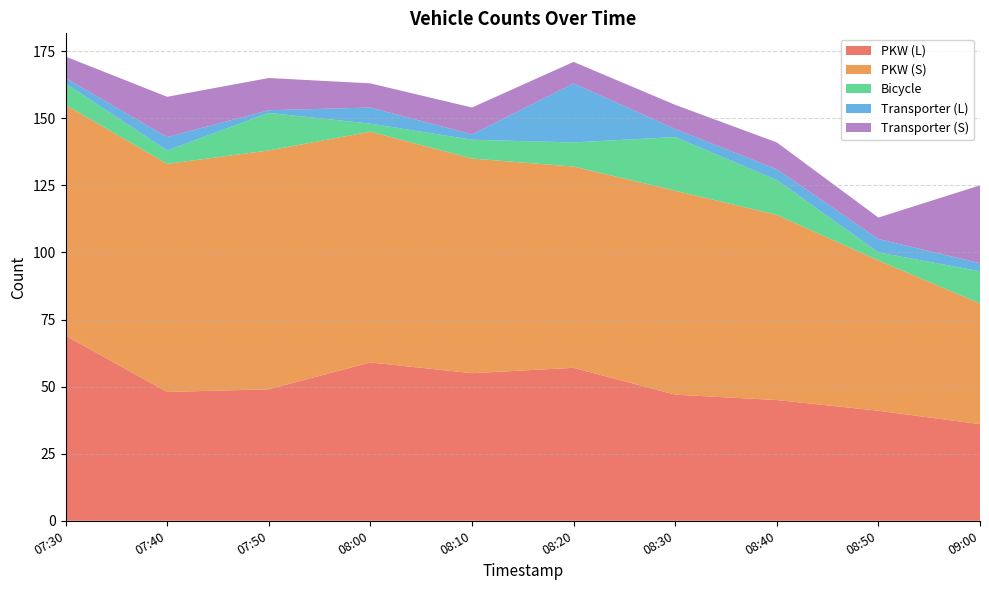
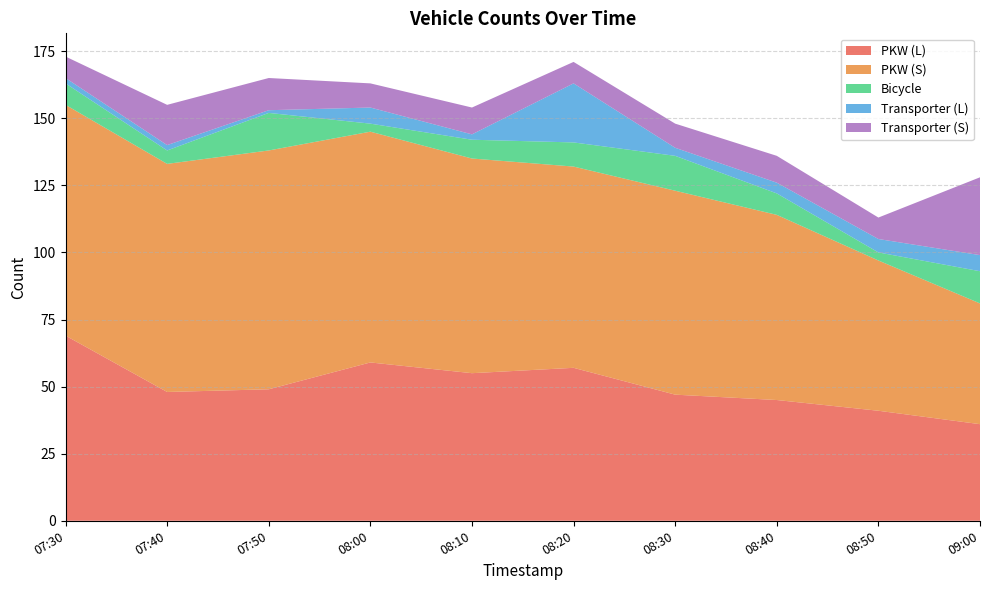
  {
    "Bicycle": {
      "07:30": 8,
      "07:40": 5,
      "07:50": 14,
      "08:00": 3,
      "08:10": 7,
      "08:20": 9,
-     "08:30": 20,
-     "08:40": 13,
+     "08:30": 13,
+     "08:40": 8,
      "08:50": 3,
      "09:00": 12
    },
    "Transporter (L)": {
      "07:30": 2,
-     "07:40": 5,
+     "07:40": 2,
      "07:50": 1,
      "08:00": 6,
      "08:10": 2,
      "08:20": 22,
      "08:30": 3,
      "08:40": 4,
      "08:50": 5,
-     "09:00": 3
+     "09:00": 6
    },
    "Transporter (S)": {
      "07:30": 8,
      "07:40": 15,
      "07:50": 12,
      "08:00": 9,
      "08:10": 10,
      "08:20": 8,
      "08:30": 9,
      "08:40": 10,
      "08:50": 8,
      "09:00": 29
    }
  }
